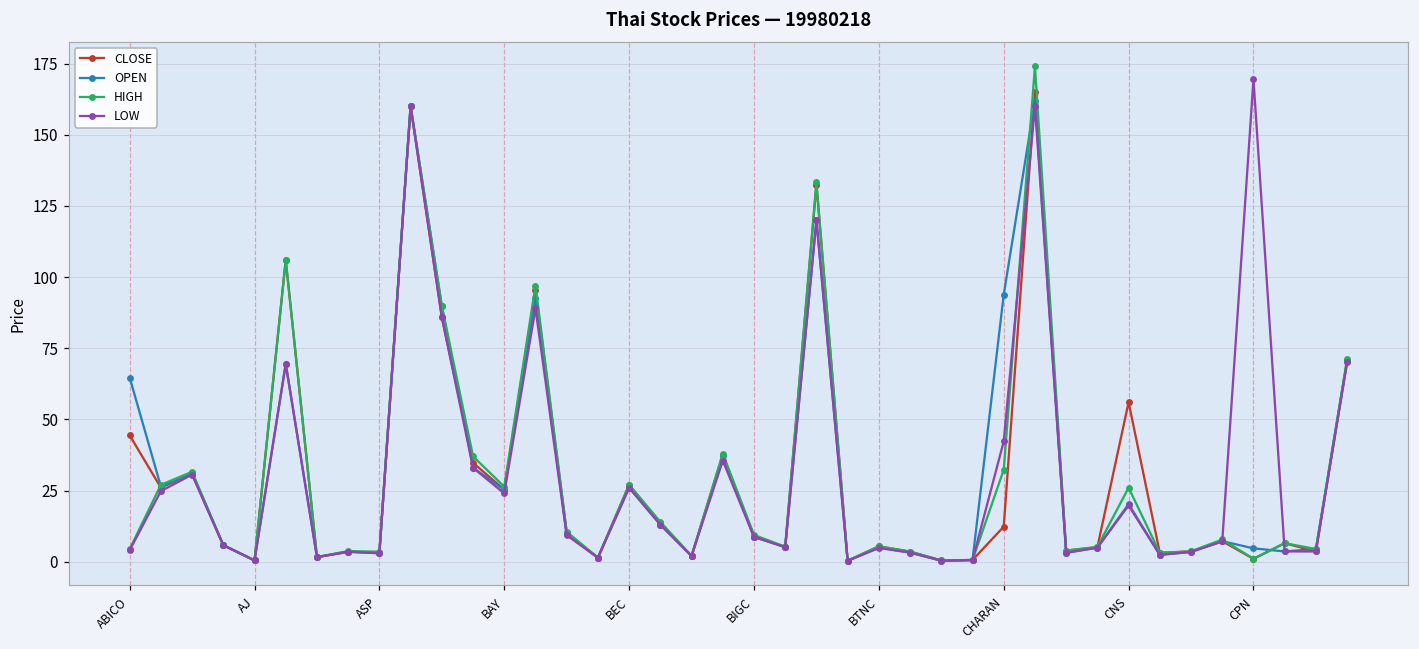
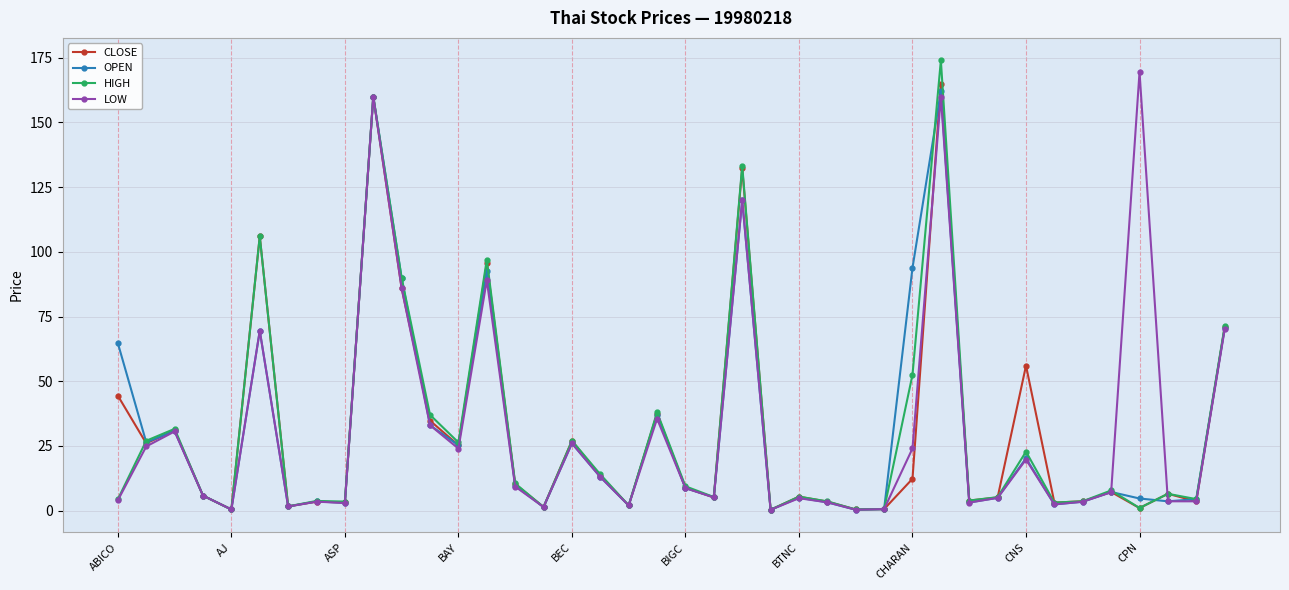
  {
    "CLOSE": {
      "ABICO": 44,
      "CHARAN": 12,
      "CNS": 56
    },
    "OPEN": {
      "ABICO": 65,
      "CHARAN": 94,
      "CPN": 5
    },
    "HIGH": {
      "BAY": 26,
-     "CHARAN": 32,
-     "CNS": 26
+     "CHARAN": 53,
+     "CNS": 23
    },
    "LOW": {
      "BAY": 24,
-     "CHARAN": 42,
+     "CHARAN": 24,
      "CPN": 169
    }
  }
